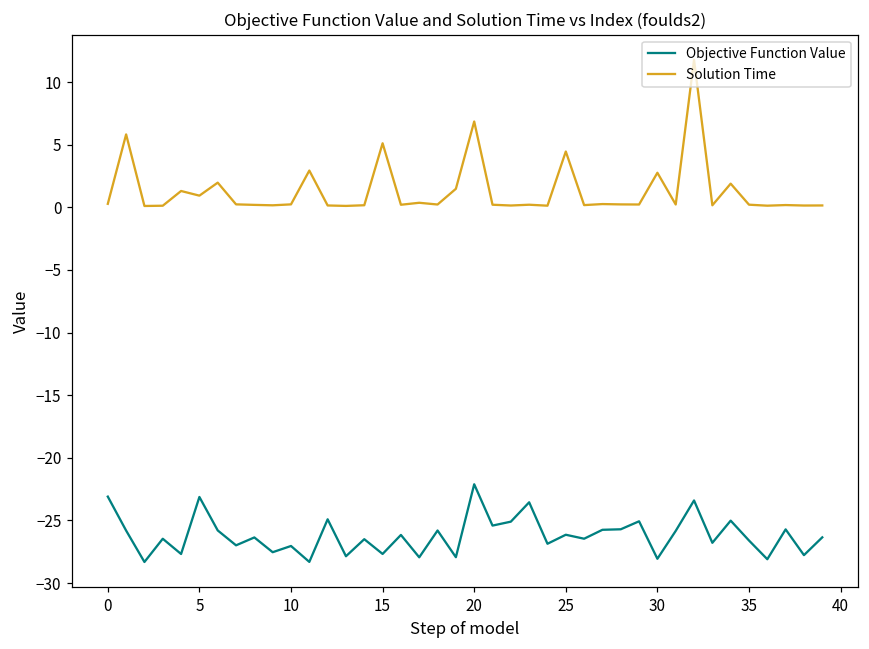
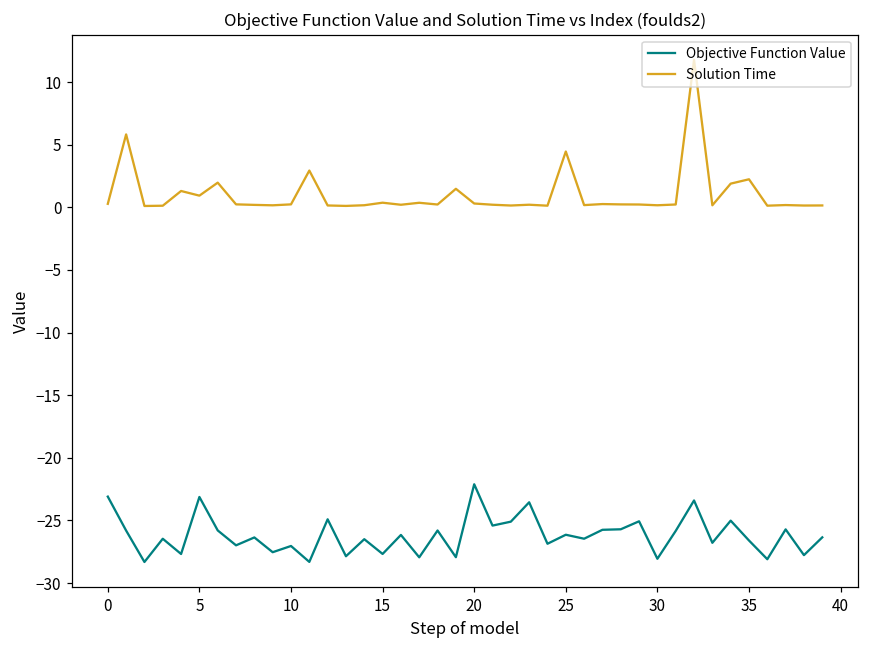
  {
    "Objective Function Value": {
      "0": -23.1,
      "5": -23.1,
      "10": -27.0,
      "15": -27.7,
      "20": -22.1,
      "25": -26.1,
      "30": -28.1,
      "35": -26.6
    },
    "Solution Time": {
      "0": 0.3,
      "5": 0.9,
      "10": 0.2,
-     "15": 5.1,
-     "20": 6.8,
+     "15": 0.4,
+     "20": 0.3,
      "25": 4.5,
-     "30": 2.8,
-     "35": 0.2
+     "30": 0.2,
+     "35": 2.2
    }
  }
